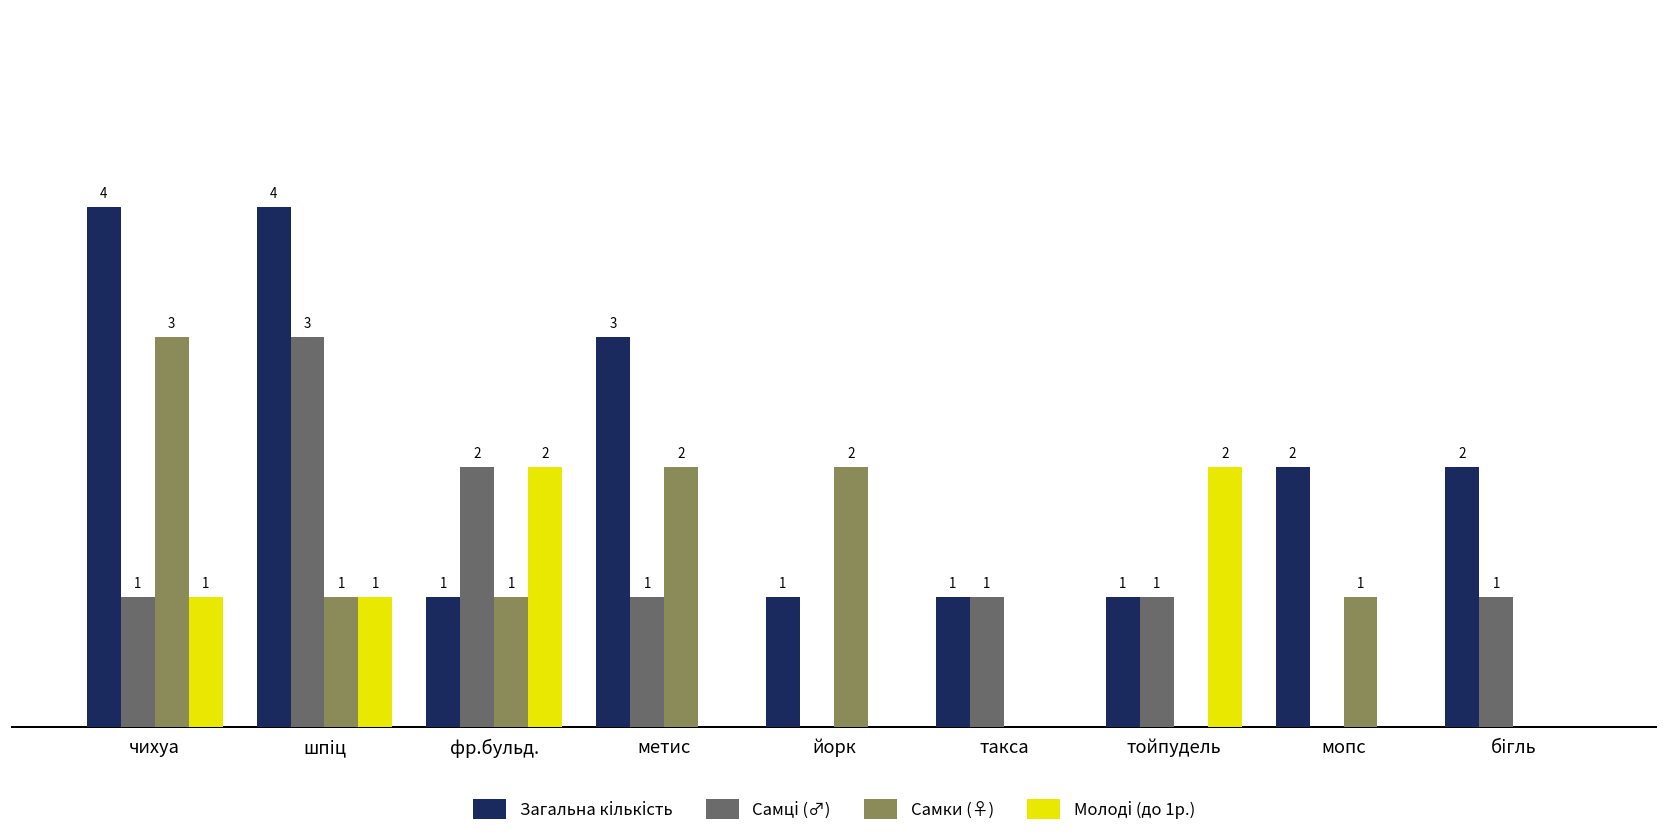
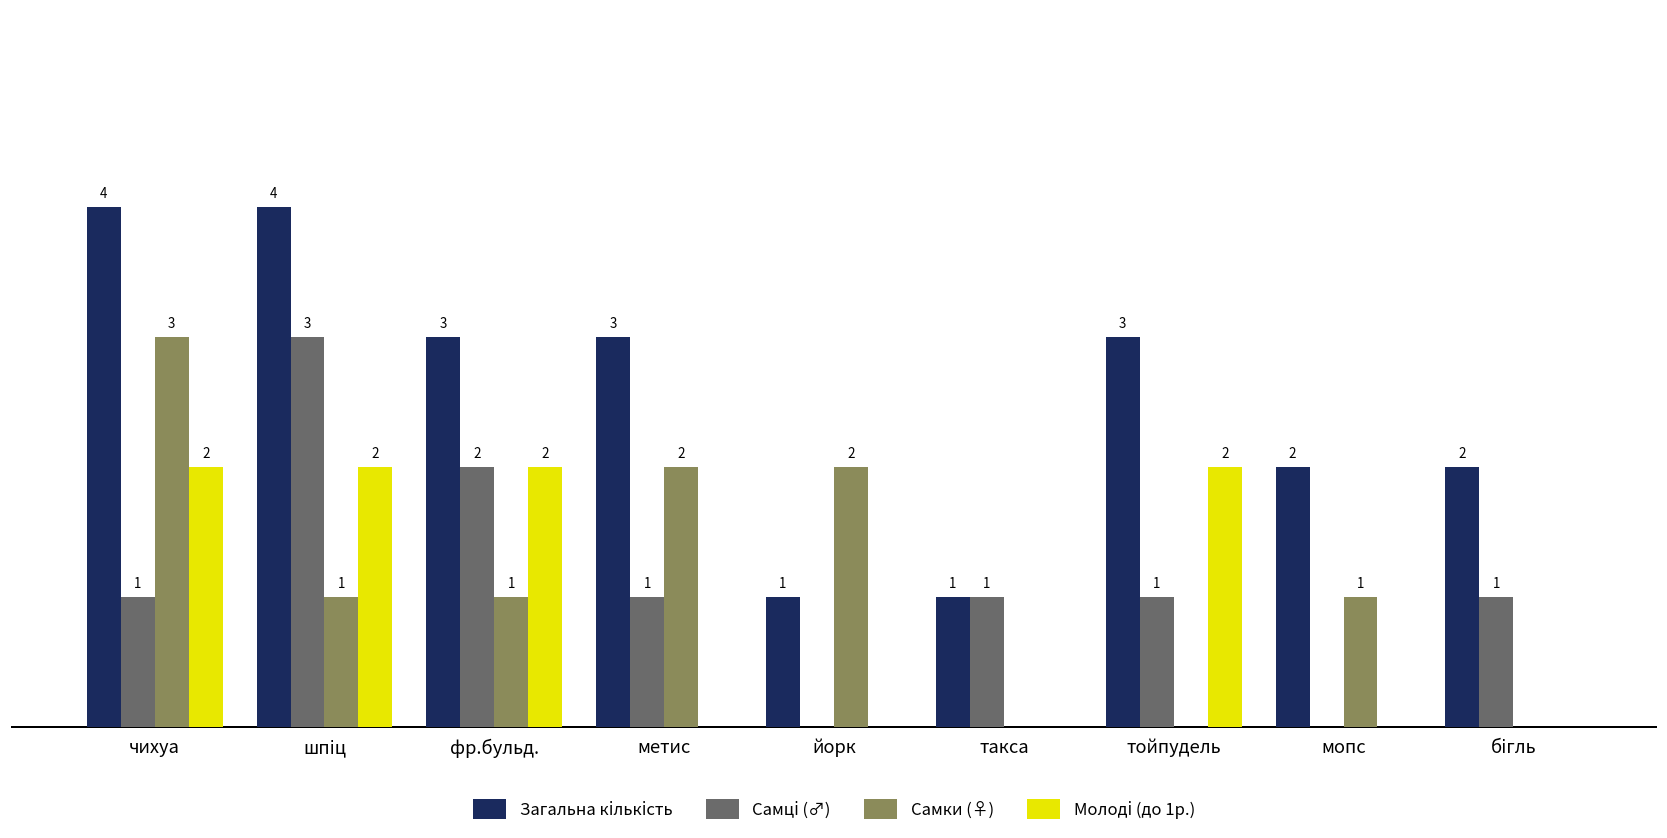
  {
    "Загальна кількість": {
      "чихуа": 4,
      "шпіц": 4,
-     "фр.бульд.": 1,
+     "фр.бульд.": 3,
      "метис": 3,
      "йорк": 1,
      "такса": 1,
-     "тойпудель": 1,
+     "тойпудель": 3,
      "мопс": 2,
      "бігль": 2
    },
    "Молоді (до 1р.)": {
-     "чихуа": 1,
-     "шпіц": 1,
+     "чихуа": 2,
+     "шпіц": 2,
      "фр.бульд.": 2,
      "тойпудель": 2
    }
  }
